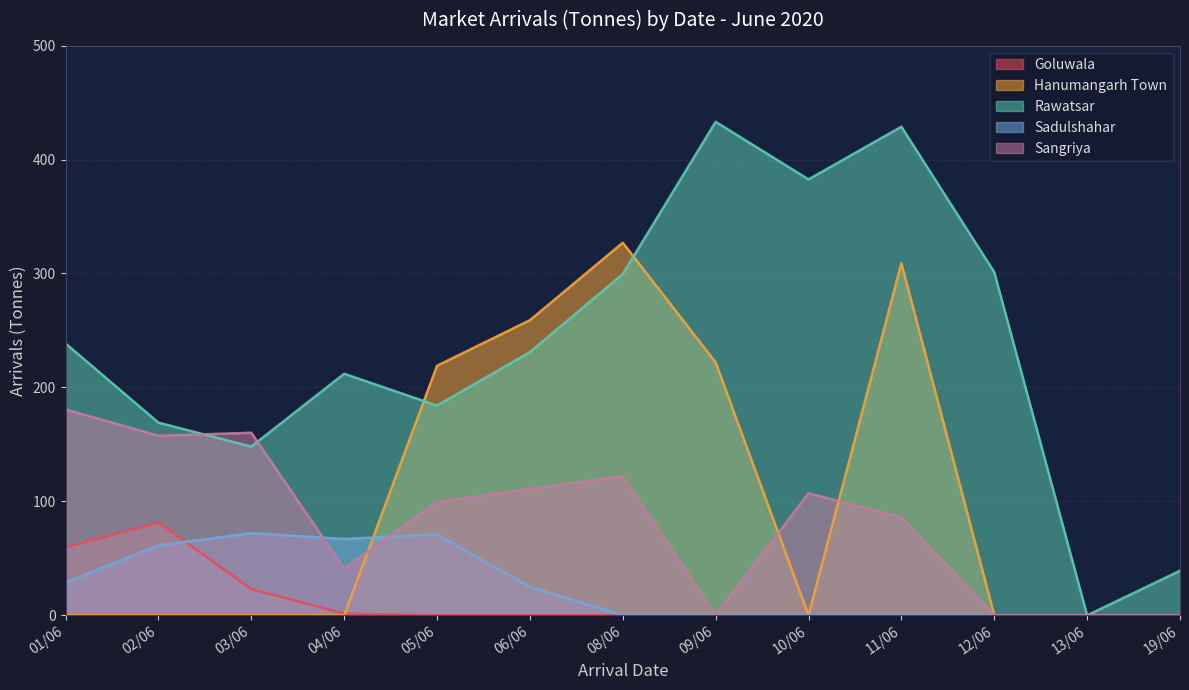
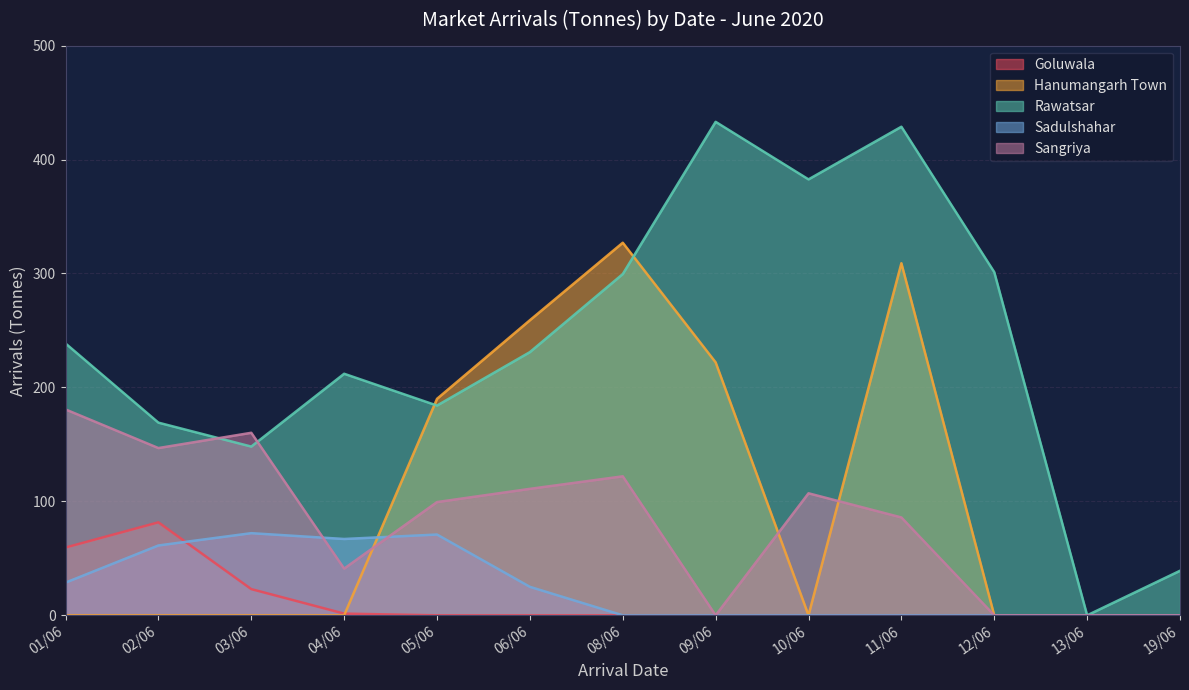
  {
    "Goluwala": {
      "01/06": 60,
      "02/06": 82,
      "03/06": 23,
      "05/06": 0,
      "06/06": 0
    },
    "Hanumangarh Town": {
      "01/06": 0,
      "02/06": 0,
      "03/06": 0,
-     "05/06": 219,
+     "05/06": 190,
      "06/06": 259,
      "08/06": 327,
      "09/06": 222,
      "11/06": 309
    },
    "Sangriya": {
      "01/06": 181,
-     "02/06": 158,
+     "02/06": 147,
      "03/06": 160,
      "04/06": 41,
      "05/06": 99,
      "06/06": 111,
      "08/06": 122,
      "10/06": 107,
      "11/06": 86
    }
  }
